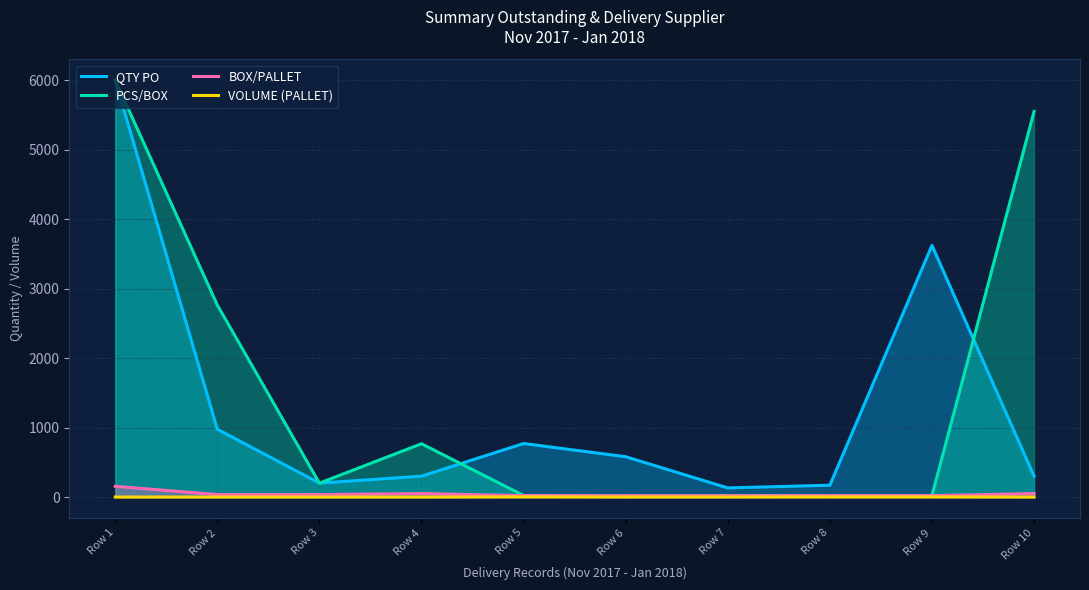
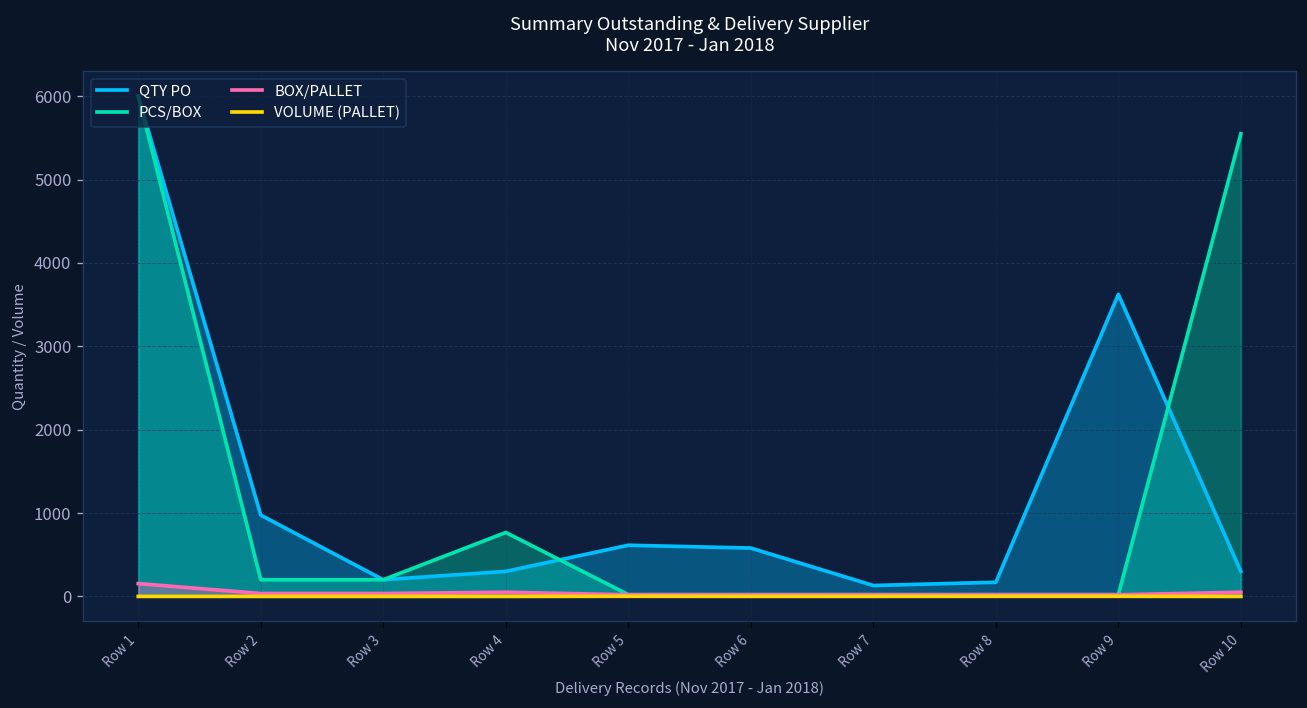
  {
    "QTY PO": {
      "Row 2": 1000,
      "Row 4": 300,
-     "Row 5": 800,
+     "Row 5": 600,
      "Row 6": 600,
      "Row 7": 100,
      "Row 8": 200,
      "Row 9": 3600,
      "Row 10": 300
    },
    "PCS/BOX": {
-     "Row 2": 2800,
+     "Row 2": 200,
      "Row 4": 800,
      "Row 10": 5500
    },
    "BOX/PALLET": {
      "Row 1": 200,
      "Row 4": 100,
      "Row 10": 100
    },
    "VOLUME (PALLET)": {
      "Row 1": 0,
      "Row 4": 0,
      "Row 10": 0
    }
  }
